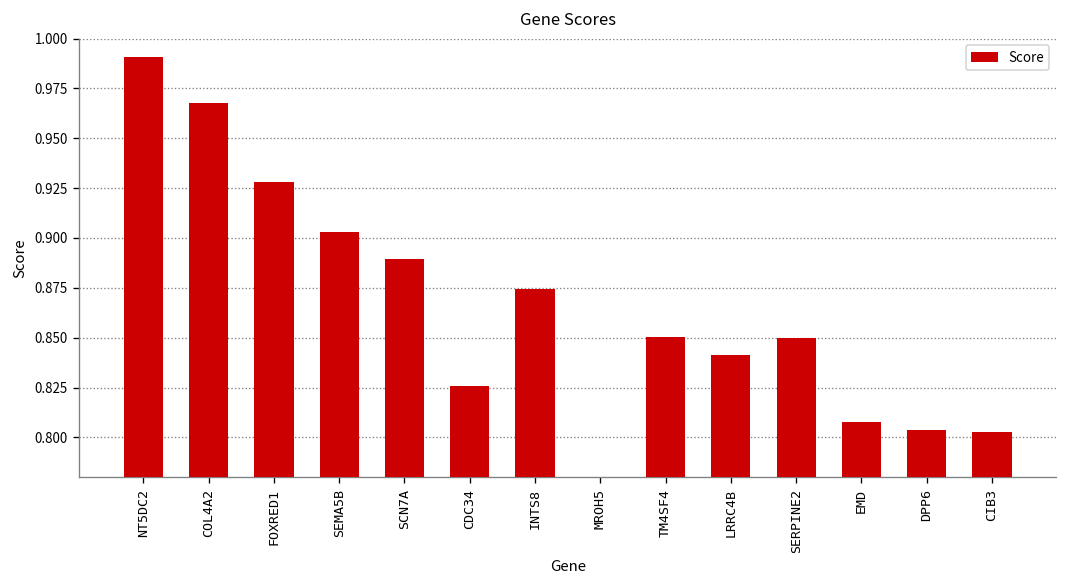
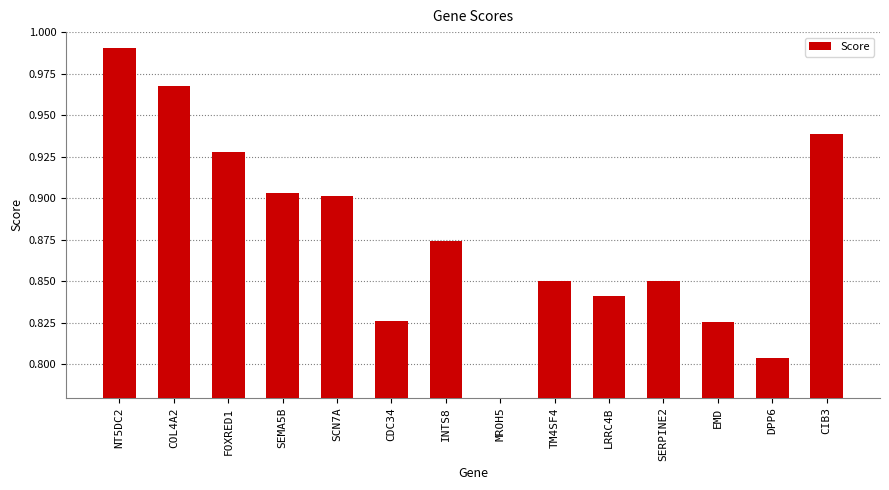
  {
    "NT5DC2": 0.991,
    "COL4A2": 0.968,
    "FOXRED1": 0.928,
    "SEMA5B": 0.903,
-   "SCN7A": 0.889,
+   "SCN7A": 0.901,
    "CDC34": 0.826,
    "INTS8": 0.874,
    "TM4SF4": 0.850,
    "LRRC4B": 0.841,
    "SERPINE2": 0.850,
-   "EMD": 0.808,
+   "EMD": 0.825,
    "DPP6": 0.804,
-   "CIB3": 0.803
+   "CIB3": 0.939
  }
